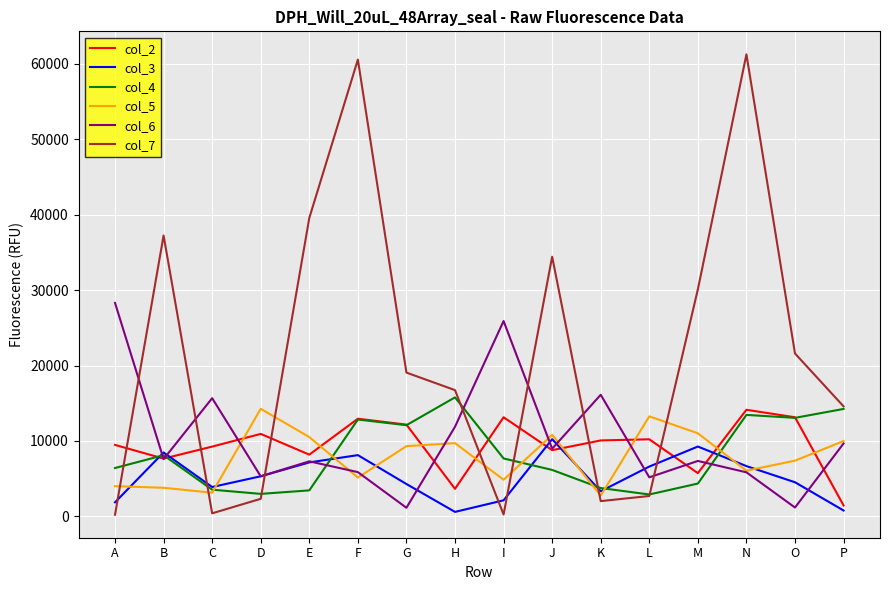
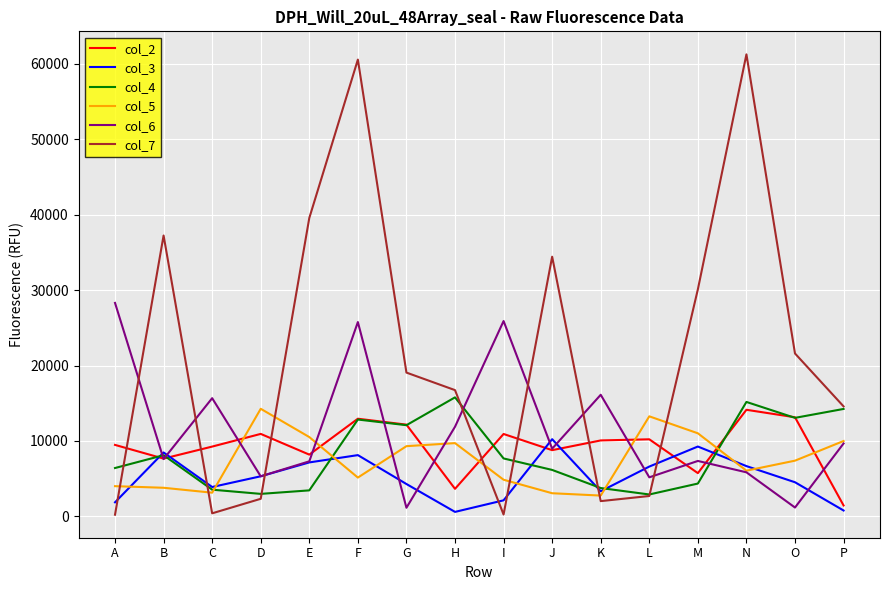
  {
    "col_2": {
      "A": 9000,
      "C": 9000,
      "D": 11000,
      "E": 8000,
      "H": 4000,
-     "I": 13000,
+     "I": 11000,
      "K": 10000,
      "L": 10000,
      "M": 6000,
      "N": 14000,
      "P": 1000
    },
    "col_3": {
      "A": 2000,
      "B": 8000,
      "C": 4000,
      "F": 8000,
      "G": 4000,
      "H": 1000,
      "I": 2000,
      "J": 10000,
      "K": 3000,
      "L": 7000,
      "M": 9000,
      "N": 7000,
      "O": 5000,
      "P": 1000
    },
    "col_4": {
      "A": 6000,
      "B": 8000,
      "C": 4000,
      "D": 3000,
      "E": 3000,
      "H": 16000,
      "I": 8000,
      "J": 6000,
      "K": 4000,
      "M": 4000,
-     "N": 13000
+     "N": 15000
    },
    "col_5": {
      "A": 4000,
      "B": 4000,
      "C": 3000,
      "D": 14000,
      "E": 11000,
      "F": 5000,
      "G": 9000,
      "H": 10000,
      "I": 5000,
-     "J": 11000,
+     "J": 3000,
      "K": 3000,
      "L": 13000,
      "M": 11000,
      "O": 7000
    },
    "col_6": {
      "A": 28000,
      "C": 16000,
-     "F": 6000,
+     "F": 26000,
      "G": 1000,
      "H": 12000,
      "I": 26000,
      "K": 16000,
      "L": 5000,
      "M": 7000,
      "O": 1000
    },
    "col_7": {
      "A": 0,
      "B": 37000,
      "C": 0,
      "D": 2000,
      "E": 40000,
      "F": 61000,
      "G": 19000,
      "H": 17000,
      "I": 0,
      "J": 34000,
      "K": 2000,
      "M": 30000,
      "N": 61000,
      "O": 22000
    }
  }
